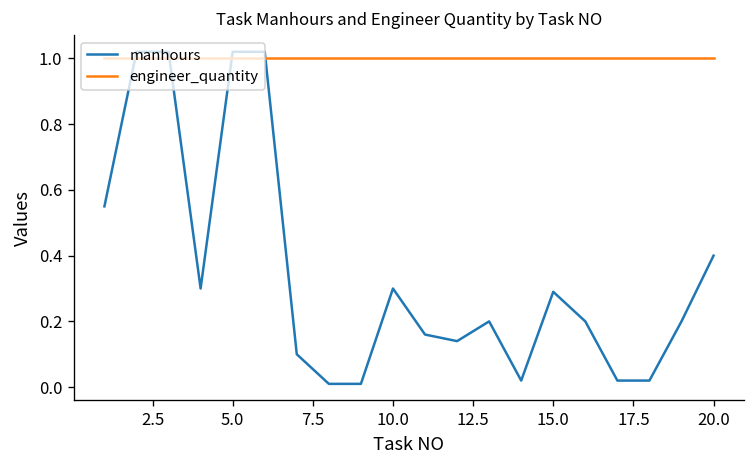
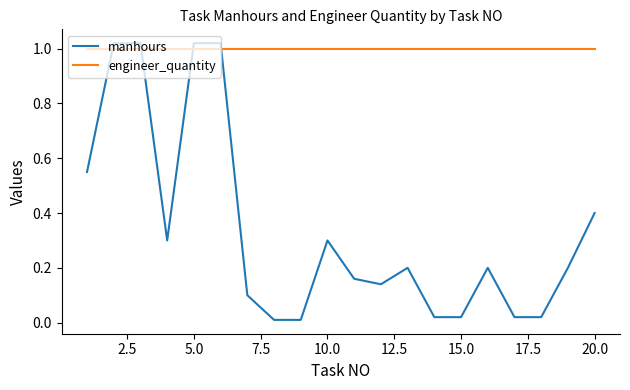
  {
    "manhours": {
      "10.0": 0.30,
-     "15.0": 0.29,
+     "15.0": 0.02,
      "20.0": 0.40
    },
    "engineer_quantity": {
      "10.0": 1.00,
      "15.0": 1.00,
      "20.0": 1.00
    }
  }
